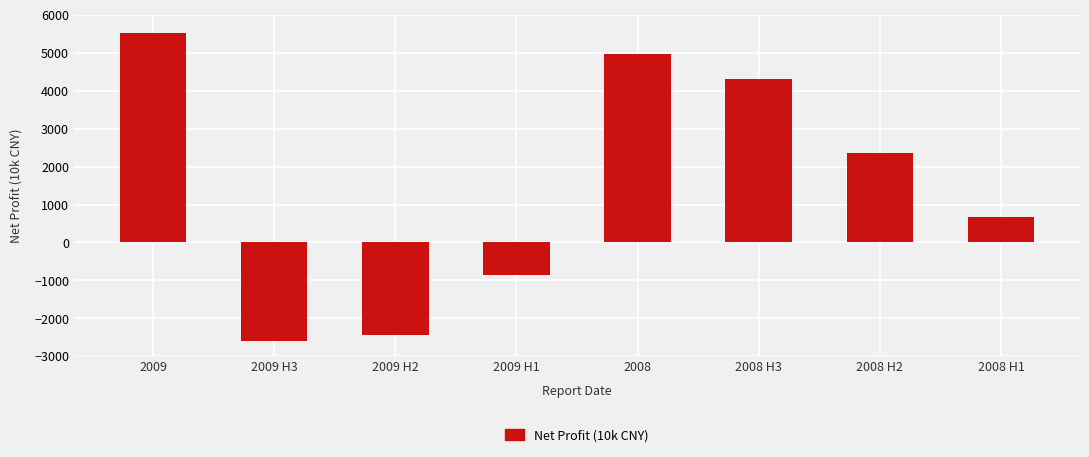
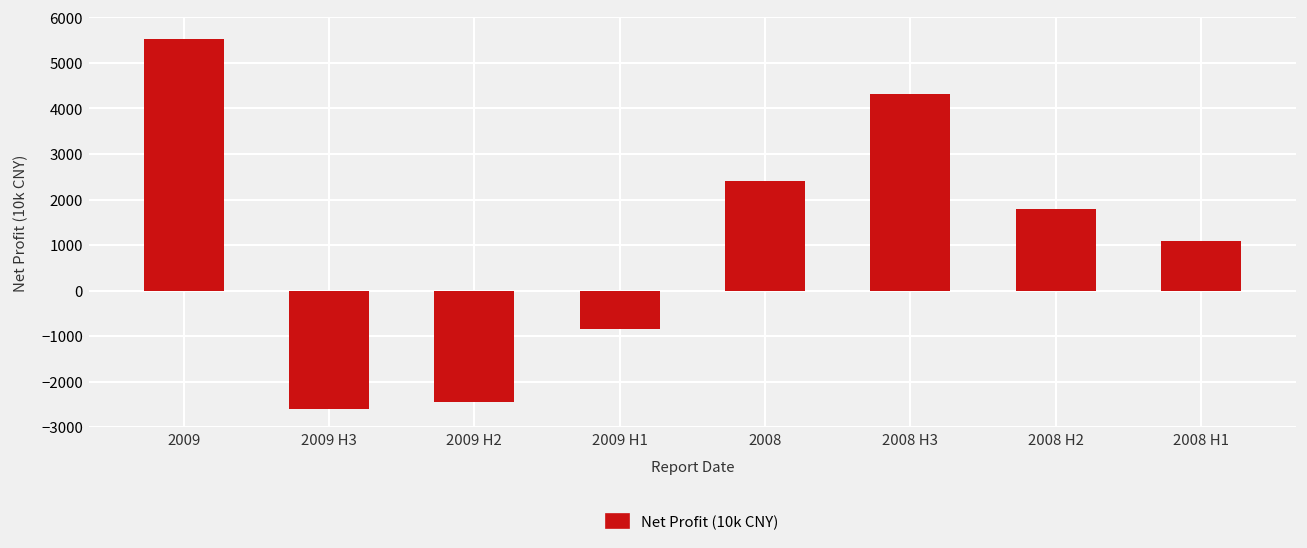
  {
    "2009": 5500,
    "2009 H3": -2600,
    "2009 H2": -2400,
    "2009 H1": -900,
-   "2008": 5000,
+   "2008": 2400,
    "2008 H3": 4300,
-   "2008 H2": 2400,
-   "2008 H1": 700
+   "2008 H2": 1800,
+   "2008 H1": 1100
  }
